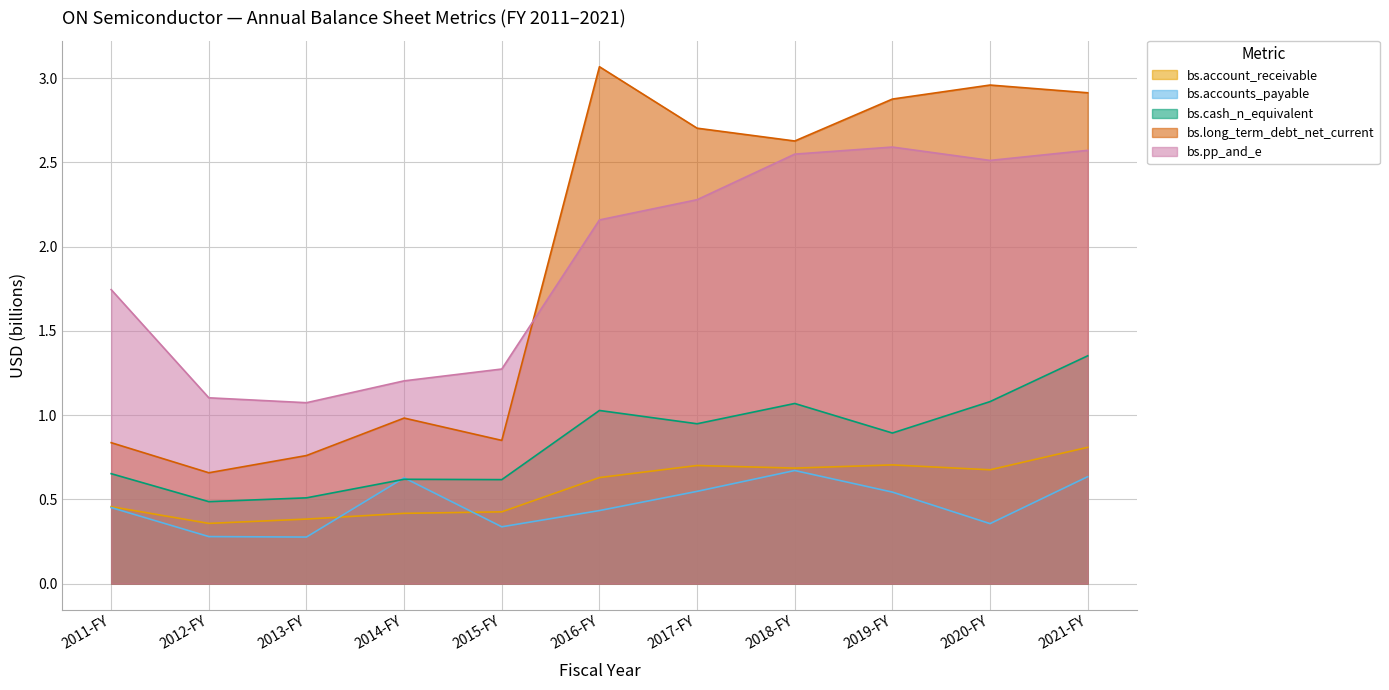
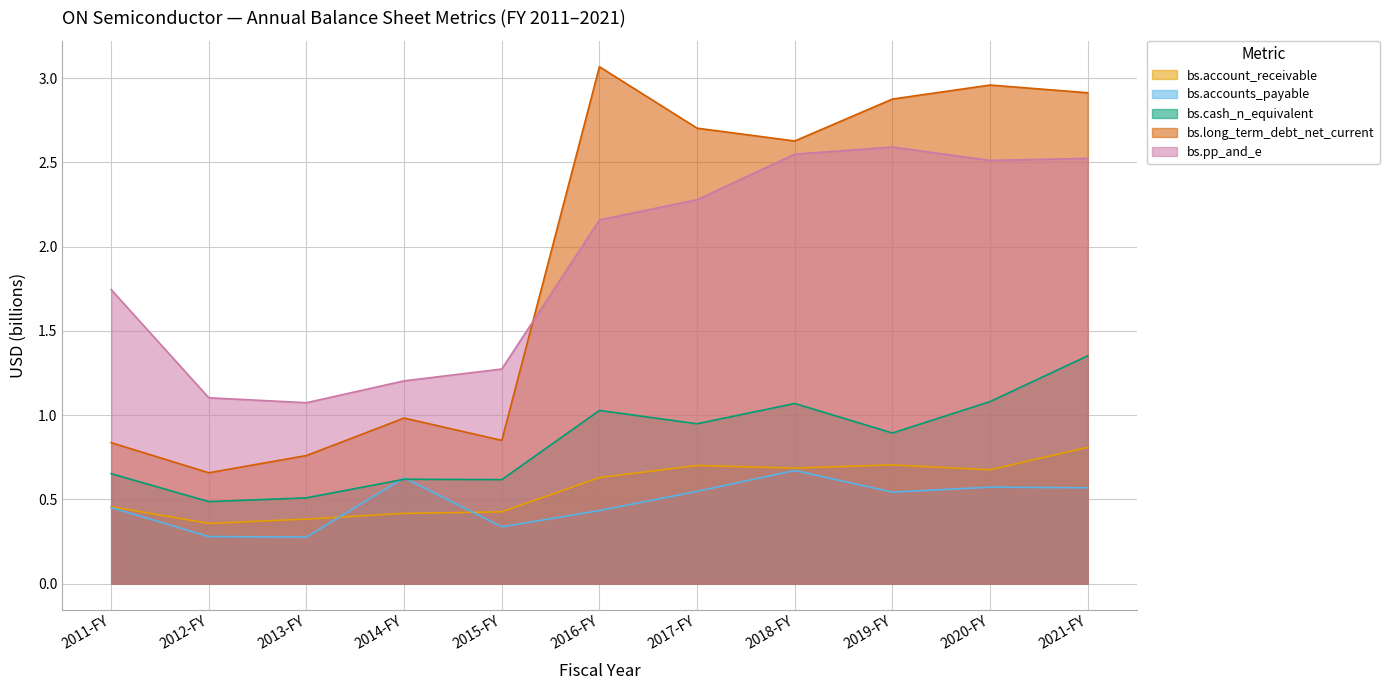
  {
    "bs.accounts_payable": {
      "2012-FY": 0.28,
      "2013-FY": 0.28,
      "2015-FY": 0.34,
      "2016-FY": 0.43,
      "2017-FY": 0.55,
      "2019-FY": 0.54,
-     "2020-FY": 0.36,
-     "2021-FY": 0.64
+     "2020-FY": 0.57,
+     "2021-FY": 0.57
    },
    "bs.cash_n_equivalent": {
      "2011-FY": 0.65,
      "2012-FY": 0.49,
      "2013-FY": 0.51,
      "2015-FY": 0.62,
      "2016-FY": 1.03,
      "2017-FY": 0.95,
      "2018-FY": 1.07,
      "2019-FY": 0.89,
      "2020-FY": 1.08,
      "2021-FY": 1.35
    },
    "bs.pp_and_e": {
      "2011-FY": 1.75,
      "2012-FY": 1.10,
      "2013-FY": 1.07,
      "2014-FY": 1.20,
      "2015-FY": 1.27,
      "2016-FY": 2.16,
      "2017-FY": 2.28,
      "2018-FY": 2.55,
      "2019-FY": 2.59,
      "2020-FY": 2.51,
-     "2021-FY": 2.57
+     "2021-FY": 2.52
    }
  }
